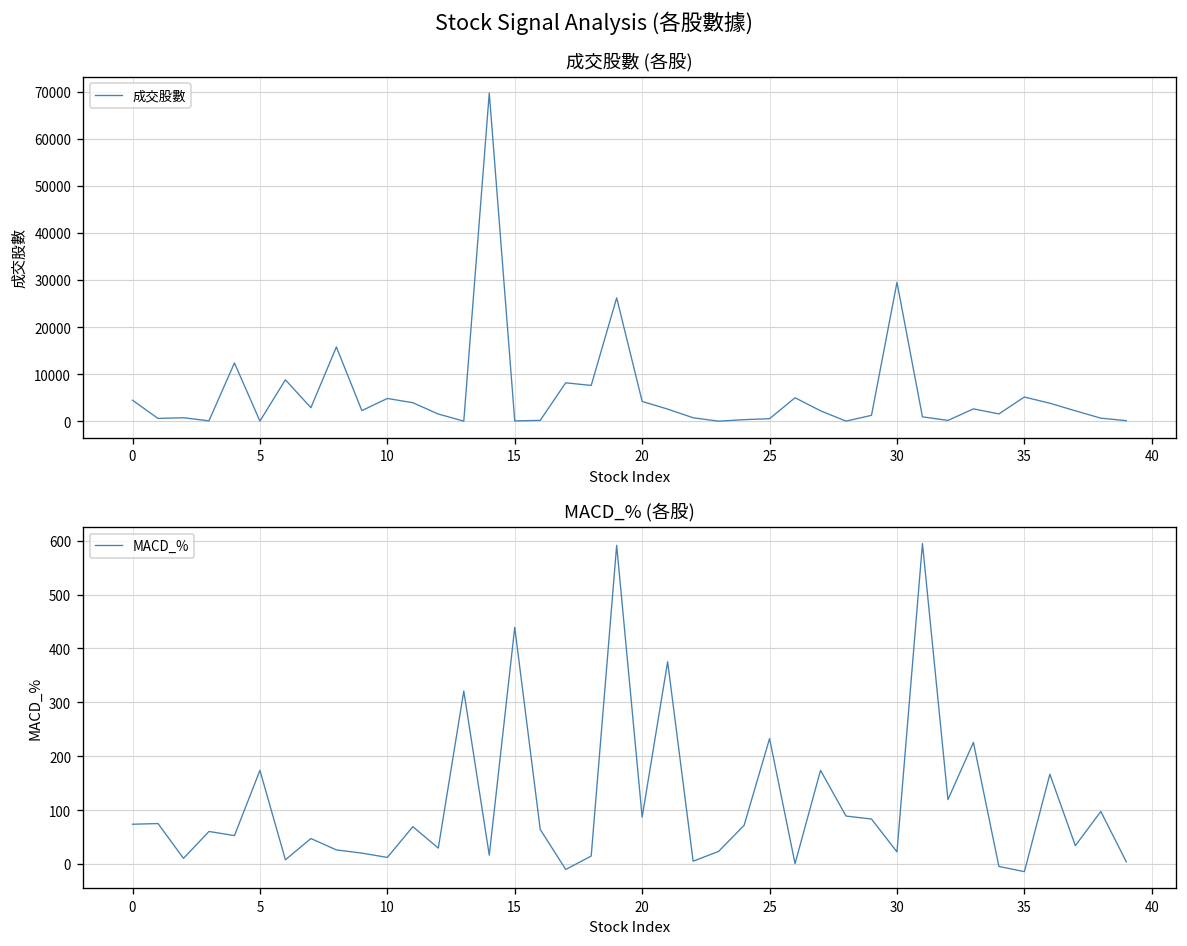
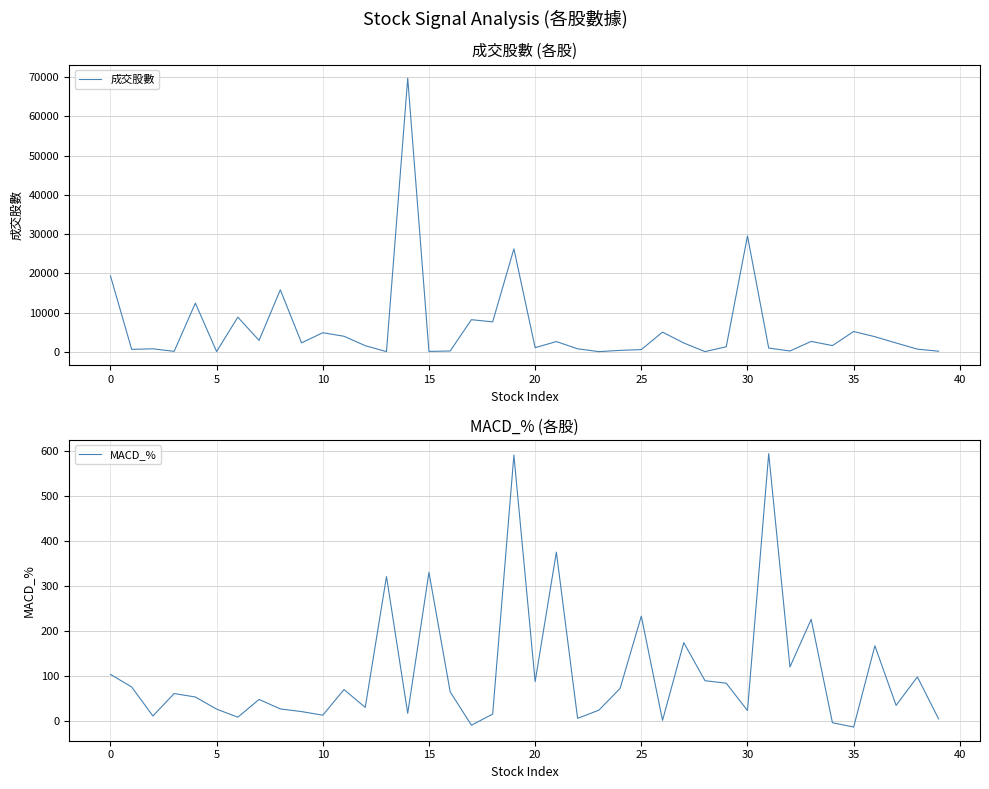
  {
    "成交股數 (各股)": {
-     "0": 4000,
+     "0": 19000,
      "5": 0,
      "10": 5000,
      "15": 0,
-     "20": 4000,
+     "20": 1000,
      "25": 1000,
      "30": 30000,
      "35": 5000
    },
    "MACD_% (各股)": {
-     "0": 70,
-     "5": 170,
+     "0": 100,
+     "5": 30,
      "10": 10,
-     "15": 440,
+     "15": 330,
      "20": 90,
      "25": 230,
      "30": 20,
      "35": -10
    }
  }
